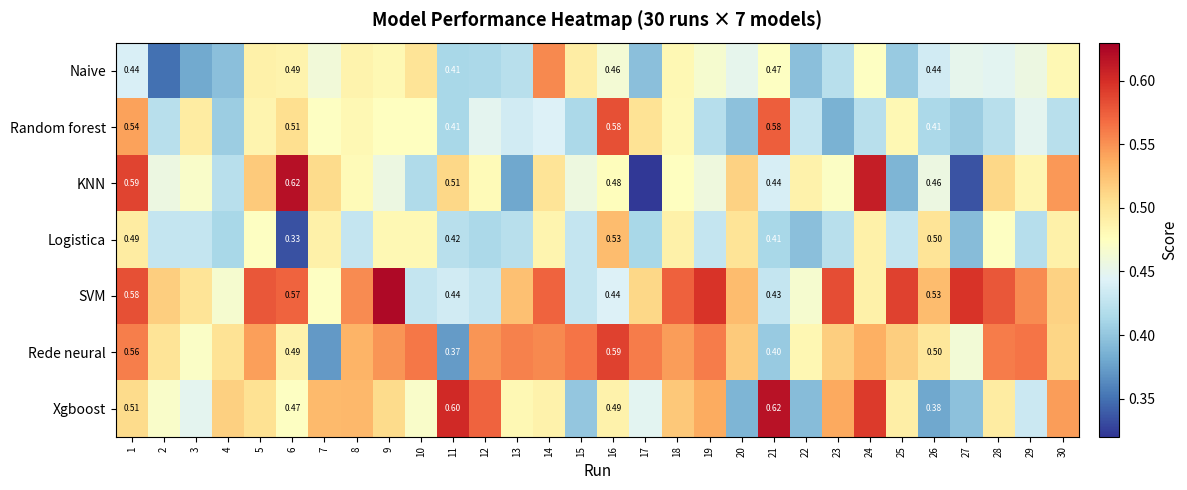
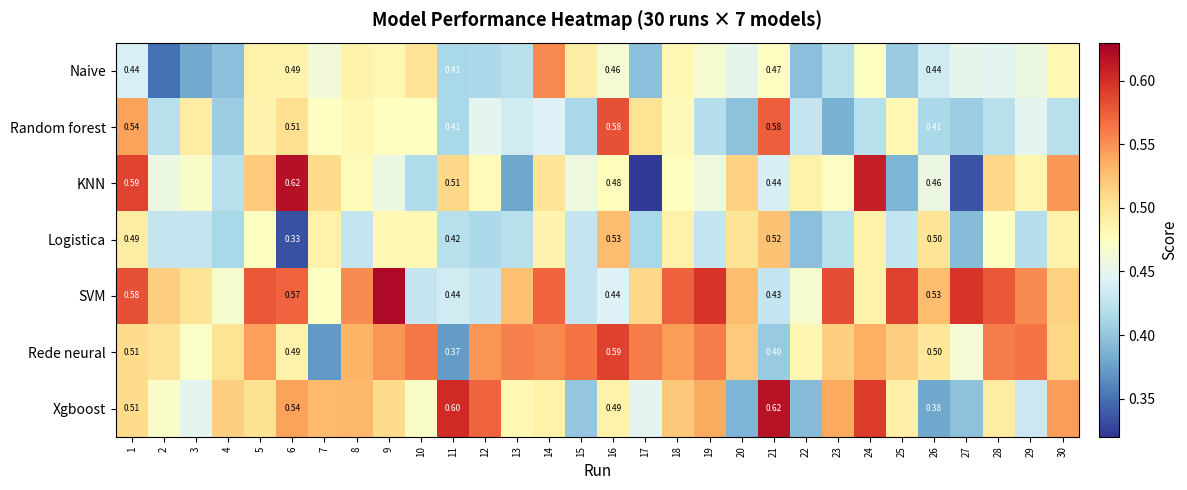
  {
    "Naive": {
      "1": 0.44,
      "6": 0.49,
      "11": 0.41,
      "16": 0.46,
      "21": 0.47,
      "26": 0.44
    },
    "Random forest": {
      "1": 0.54,
      "6": 0.51,
      "11": 0.41,
      "16": 0.58,
      "21": 0.58,
      "26": 0.41
    },
    "KNN": {
      "1": 0.59,
      "6": 0.62,
      "11": 0.51,
      "16": 0.48,
      "21": 0.44,
      "26": 0.46
    },
    "Logistica": {
      "1": 0.49,
      "6": 0.33,
      "11": 0.42,
      "16": 0.53,
-     "21": 0.41,
+     "21": 0.52,
      "26": 0.50
    },
    "SVM": {
      "1": 0.58,
      "6": 0.57,
      "11": 0.44,
      "16": 0.44,
      "21": 0.43,
      "26": 0.53
    },
    "Rede neural": {
-     "1": 0.56,
+     "1": 0.51,
      "6": 0.49,
      "11": 0.37,
      "16": 0.59,
      "21": 0.40,
      "26": 0.50
    },
    "Xgboost": {
      "1": 0.51,
-     "6": 0.47,
+     "6": 0.54,
      "11": 0.60,
      "16": 0.49,
      "21": 0.62,
      "26": 0.38
    }
  }
